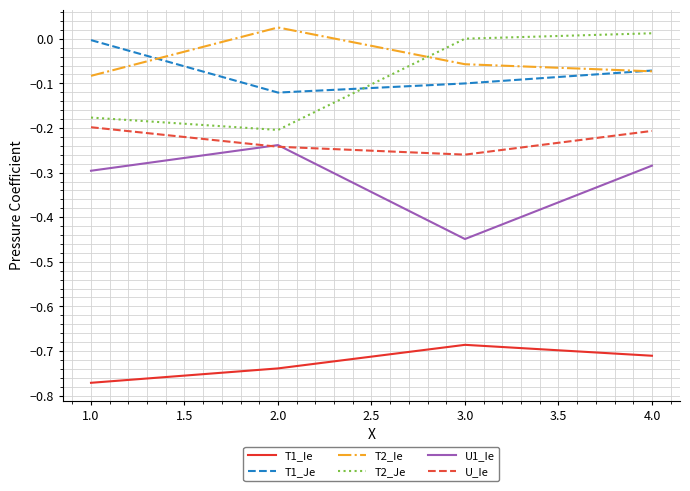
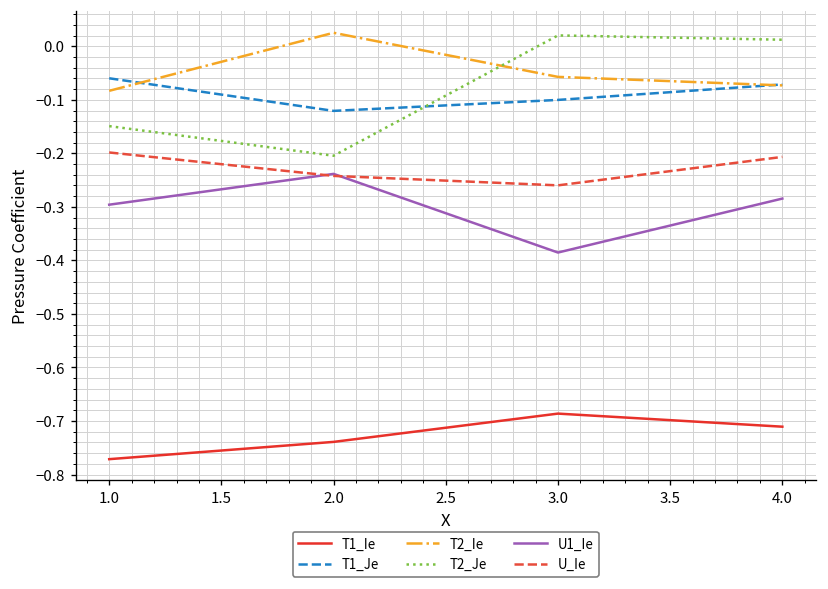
  {
    "T1_Je": {
-     "1.0": 0.00,
+     "1.0": -0.06,
      "2.0": -0.12,
      "3.0": -0.10
    },
    "T2_Ie": {
      "1.0": -0.08,
      "2.0": 0.03,
      "3.0": -0.06
    },
    "T2_Je": {
-     "1.0": -0.18,
+     "1.0": -0.15,
      "2.0": -0.20,
-     "3.0": 0.00,
+     "3.0": 0.02,
      "4.0": 0.01
    },
    "U1_Ie": {
      "1.0": -0.30,
-     "3.0": -0.45,
+     "3.0": -0.39,
      "4.0": -0.28
    }
  }
